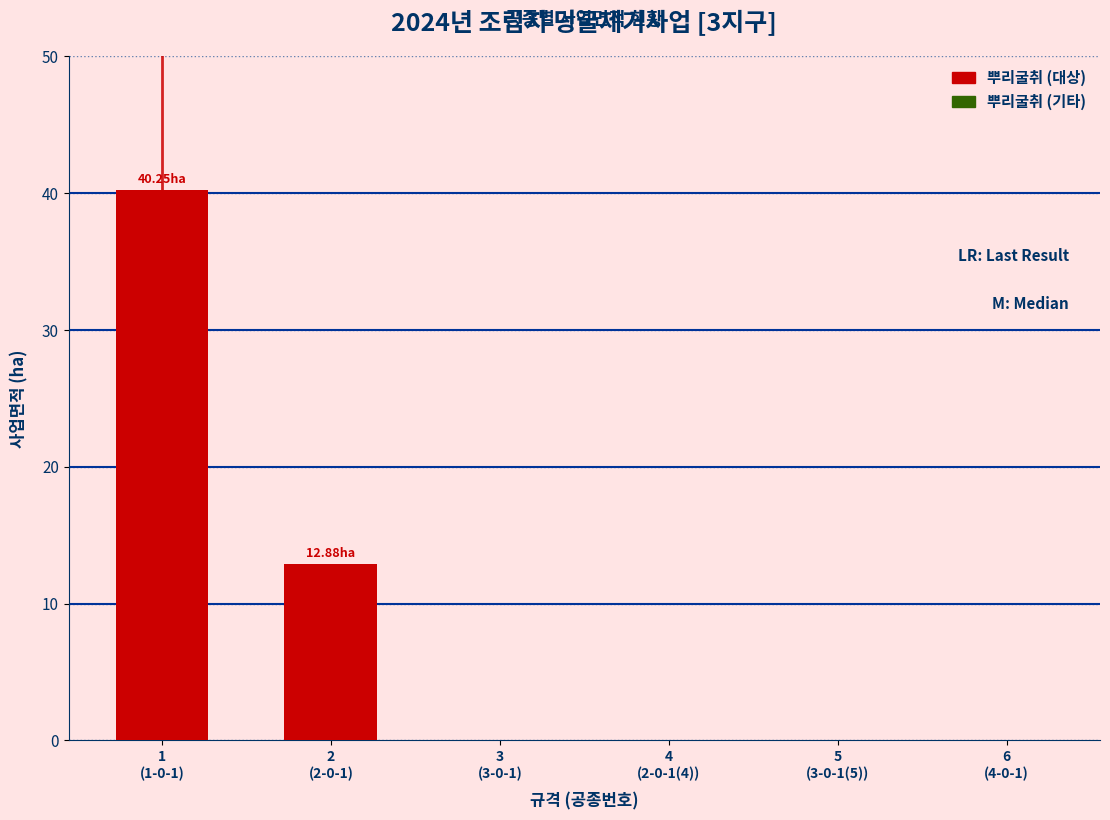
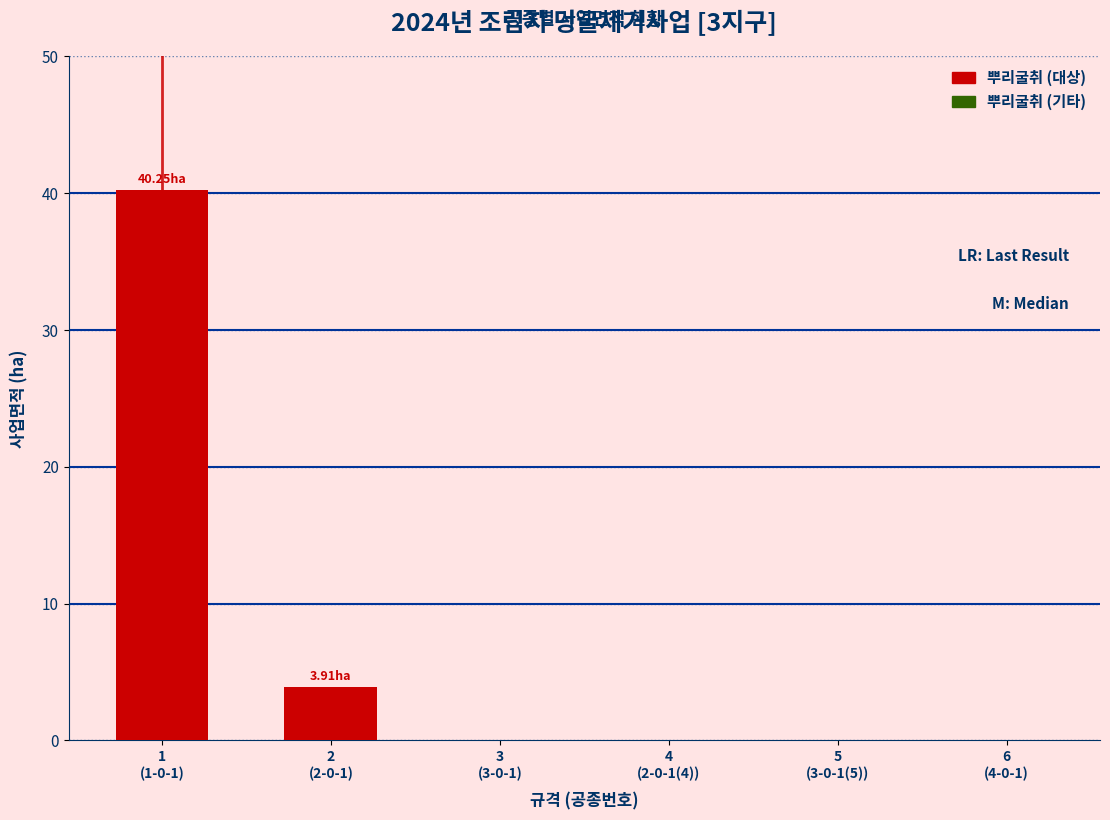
  {
    "1 (1-0-1)": 40.25,
-   "2 (2-0-1)": 12.88
+   "2 (2-0-1)": 3.91
  }
